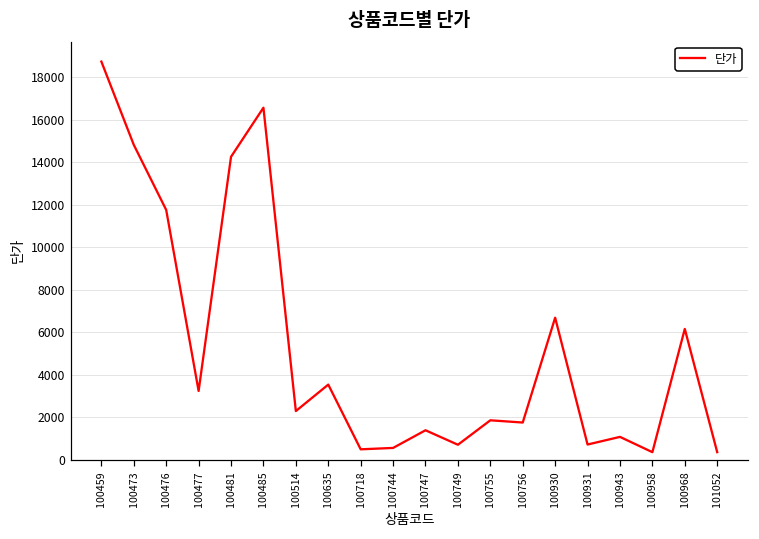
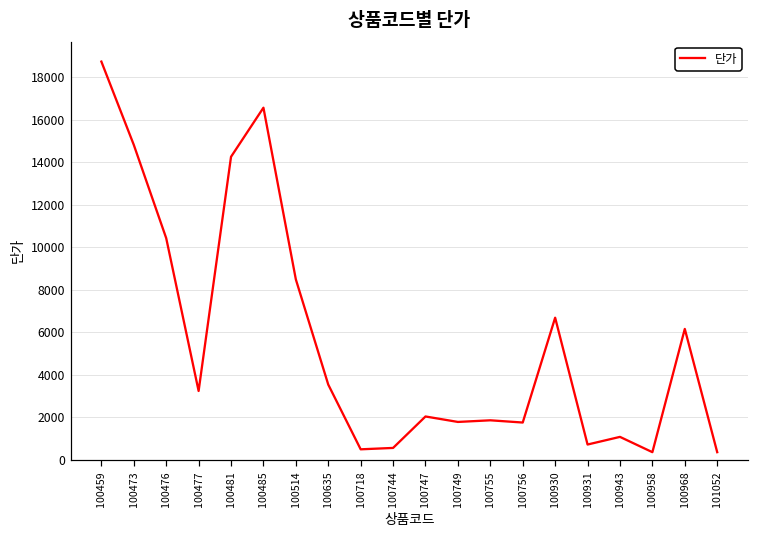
  {
    "100459": 18700,
    "100473": 14800,
-   "100476": 11800,
+   "100476": 10400,
    "100477": 3200,
    "100481": 14300,
    "100485": 16600,
-   "100514": 2300,
+   "100514": 8500,
    "100635": 3500,
    "100718": 500,
    "100744": 600,
-   "100747": 1400,
-   "100749": 700,
+   "100747": 2000,
+   "100749": 1800,
    "100755": 1900,
    "100756": 1800,
    "100930": 6700,
    "100931": 700,
    "100943": 1100,
    "100958": 400,
    "100968": 6200,
    "101052": 400
  }
